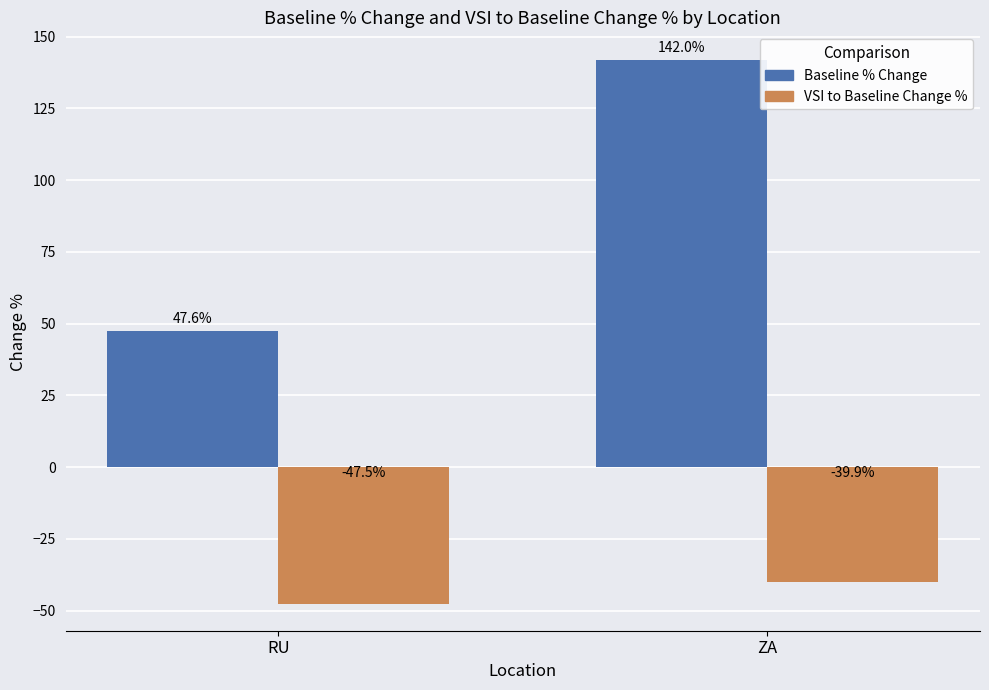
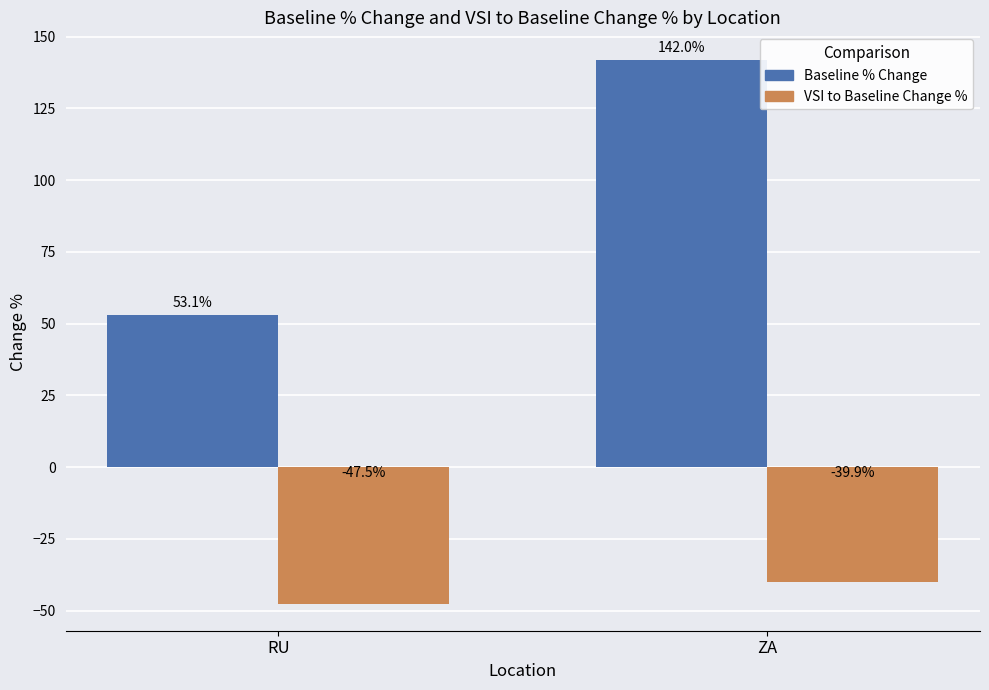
  {
    "Baseline % Change": {
-     "RU": "47.6%",
+     "RU": "53.1%",
      "ZA": "142.0%"
    },
    "VSI to Baseline Change %": {
      "RU": "-47.5%",
      "ZA": "-39.9%"
    }
  }
